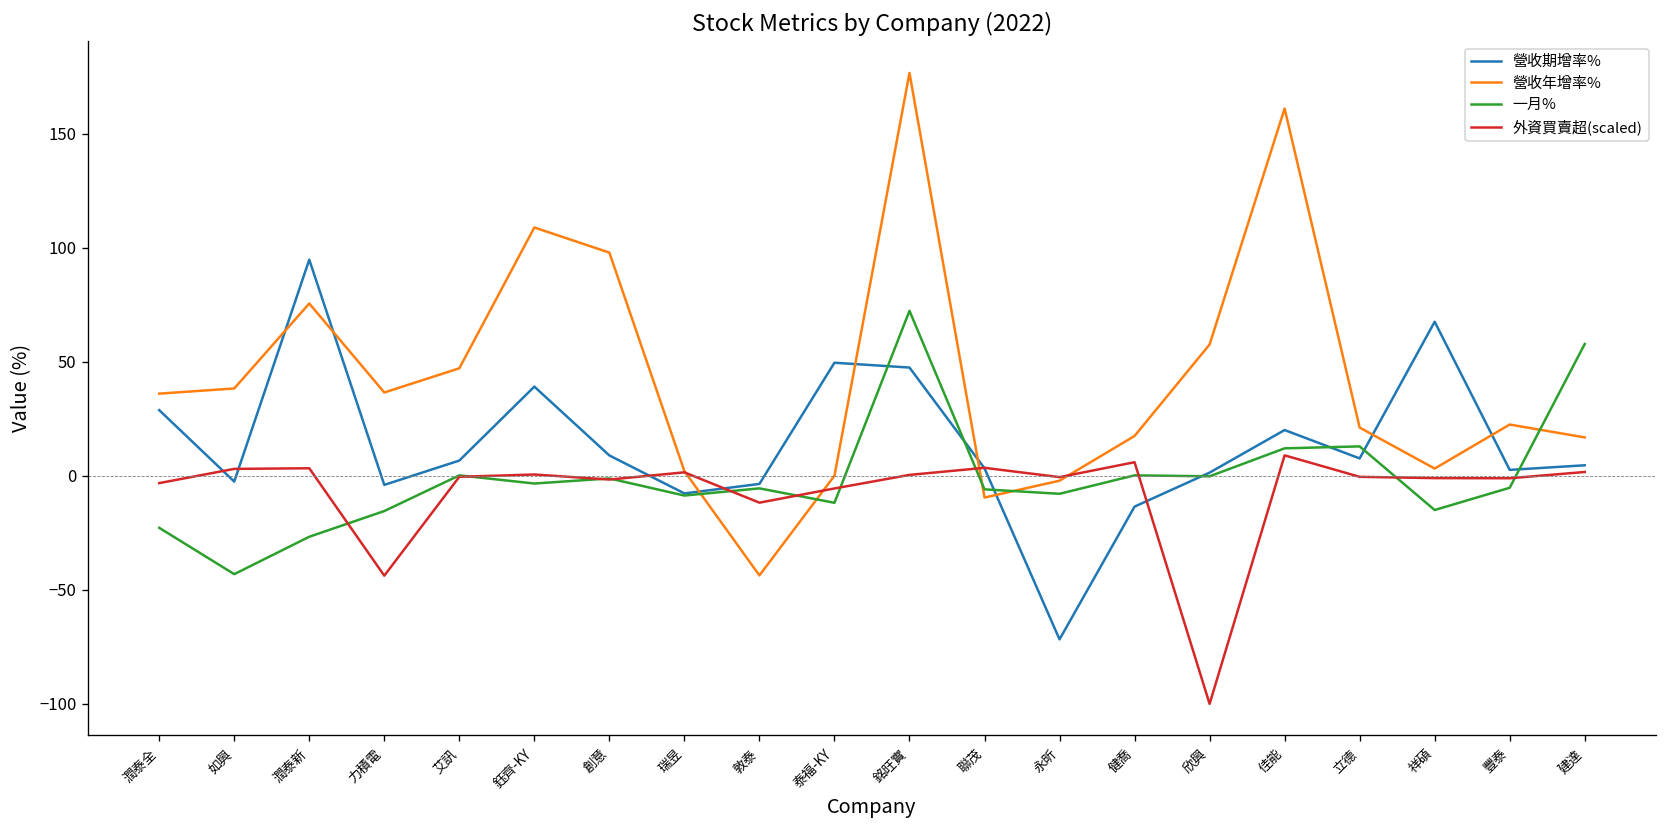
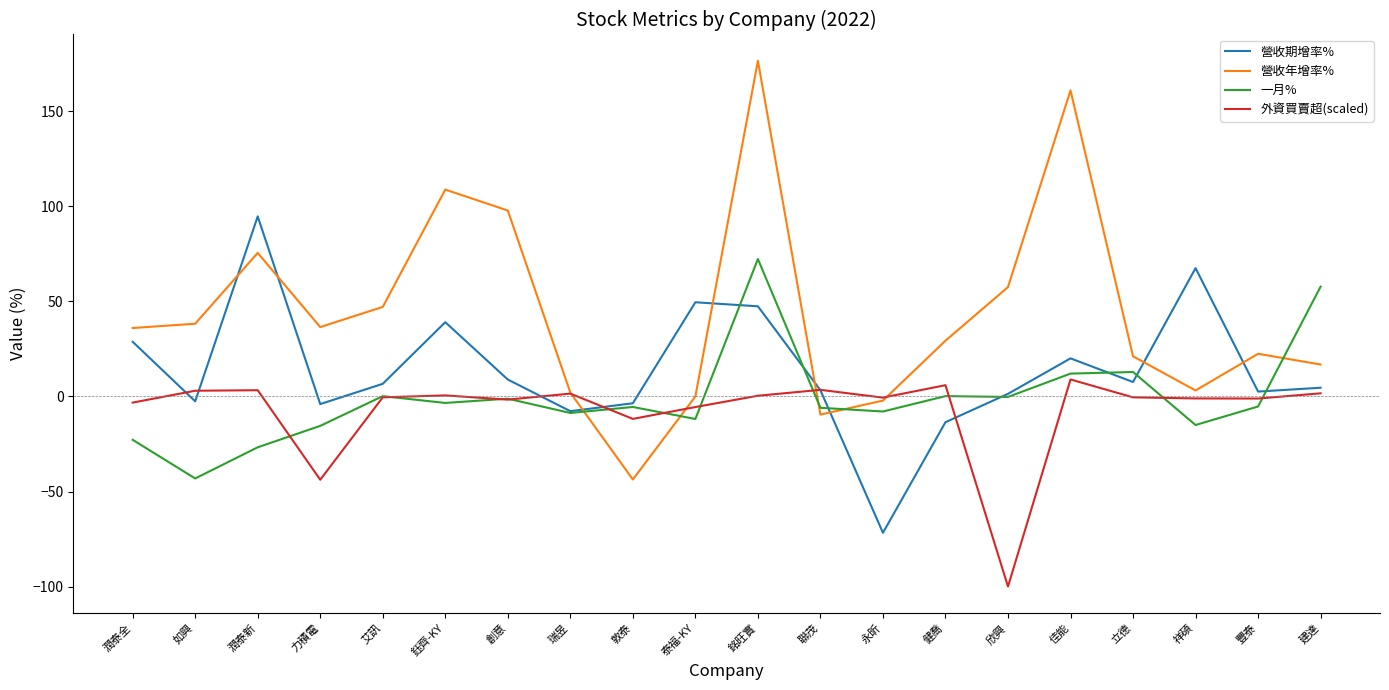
  {
    "營收期增率%": {
      "潤泰全": 29,
      "如興": -3,
      "潤泰新": 95,
      "力積電": -4,
      "艾訊": 7,
      "鈺齊-KY": 39,
      "創意": 9,
      "敦泰": -4,
      "泰福-KY": 50,
      "銘旺實": 47,
      "永昕": -72,
      "健喬": -14,
      "欣興": 1,
      "佳能": 20,
      "立德": 8,
      "祥碩": 68,
      "豐泰": 3,
      "建達": 5
    },
    "營收年增率%": {
      "潤泰全": 36,
      "如興": 38,
      "潤泰新": 76,
      "力積電": 37,
      "艾訊": 47,
      "鈺齊-KY": 109,
      "創意": 98,
      "敦泰": -44,
      "泰福-KY": 0,
      "銘旺實": 177,
      "聯茂": -10,
      "永昕": -2,
-     "健喬": 17,
+     "健喬": 29,
      "欣興": 58,
      "佳能": 161,
      "立德": 21,
      "祥碩": 3,
      "豐泰": 22,
      "建達": 17
    },
    "一月%": {
      "潤泰全": -23,
      "如興": -43,
      "潤泰新": -27,
      "力積電": -15,
      "鈺齊-KY": -3,
      "敦泰": -6,
      "泰福-KY": -12,
      "銘旺實": 72,
      "聯茂": -6,
      "永昕": -8,
      "健喬": 0,
      "欣興": 0,
      "佳能": 12,
      "立德": 13,
      "祥碩": -15,
      "豐泰": -5,
      "建達": 58
    },
    "外資買賣超(scaled)": {
      "潤泰全": -3,
      "如興": 3,
      "潤泰新": 3,
      "力積電": -44,
      "鈺齊-KY": 1,
      "敦泰": -12,
      "泰福-KY": -6,
      "銘旺實": 0,
      "永昕": -1,
      "健喬": 6,
      "欣興": -100,
      "佳能": 9,
      "立德": 0,
      "祥碩": -1,
      "豐泰": -1,
      "建達": 2
    }
  }
